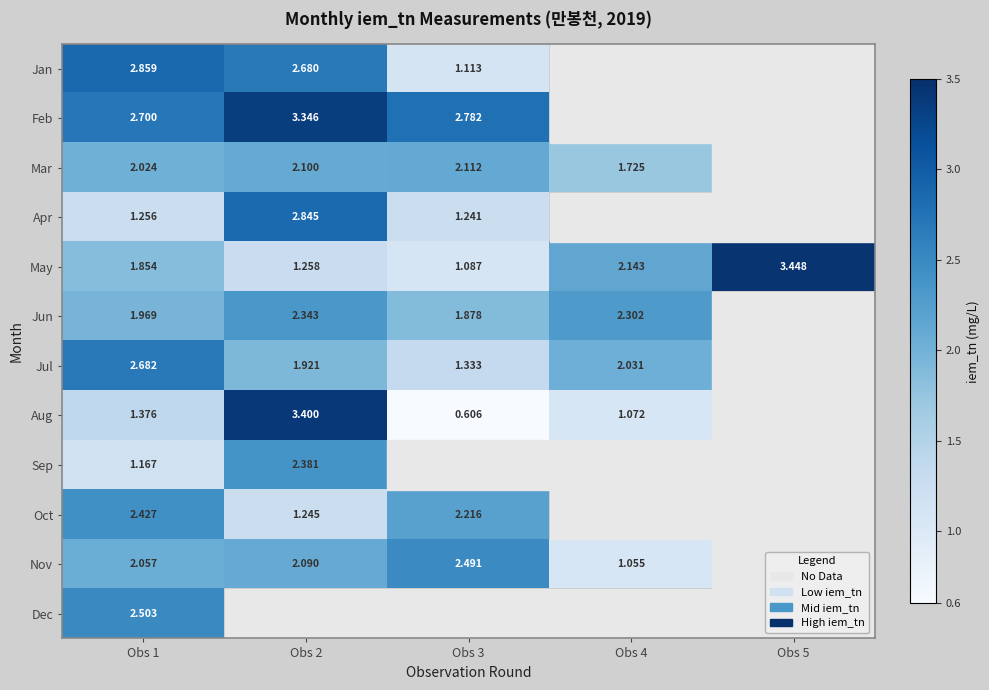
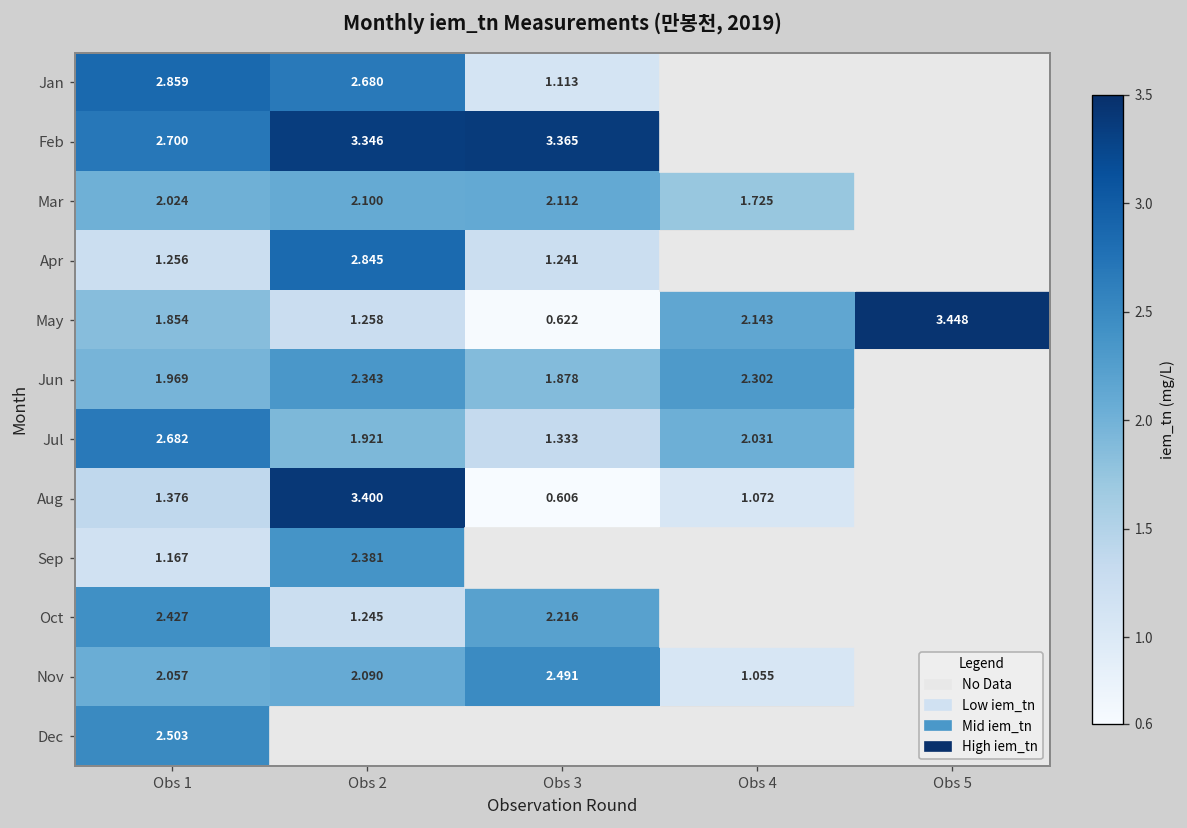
  {
    "Jan": {
      "Obs 1": 2.859,
      "Obs 2": 2.680,
      "Obs 3": 1.113
    },
    "Feb": {
      "Obs 1": 2.700,
      "Obs 2": 3.346,
-     "Obs 3": 2.782
+     "Obs 3": 3.365
    },
    "Mar": {
      "Obs 1": 2.024,
      "Obs 2": 2.100,
      "Obs 3": 2.112,
      "Obs 4": 1.725
    },
    "Apr": {
      "Obs 1": 1.256,
      "Obs 2": 2.845,
      "Obs 3": 1.241
    },
    "May": {
      "Obs 1": 1.854,
      "Obs 2": 1.258,
-     "Obs 3": 1.087,
+     "Obs 3": 0.622,
      "Obs 4": 2.143,
      "Obs 5": 3.448
    },
    "Jun": {
      "Obs 1": 1.969,
      "Obs 2": 2.343,
      "Obs 3": 1.878,
      "Obs 4": 2.302
    },
    "Jul": {
      "Obs 1": 2.682,
      "Obs 2": 1.921,
      "Obs 3": 1.333,
      "Obs 4": 2.031
    },
    "Aug": {
      "Obs 1": 1.376,
      "Obs 2": 3.400,
      "Obs 3": 0.606,
      "Obs 4": 1.072
    },
    "Sep": {
      "Obs 1": 1.167,
      "Obs 2": 2.381
    },
    "Oct": {
      "Obs 1": 2.427,
      "Obs 2": 1.245,
      "Obs 3": 2.216
    },
    "Nov": {
      "Obs 1": 2.057,
      "Obs 2": 2.090,
      "Obs 3": 2.491,
      "Obs 4": 1.055
    },
    "Dec": {
      "Obs 1": 2.503
    }
  }
